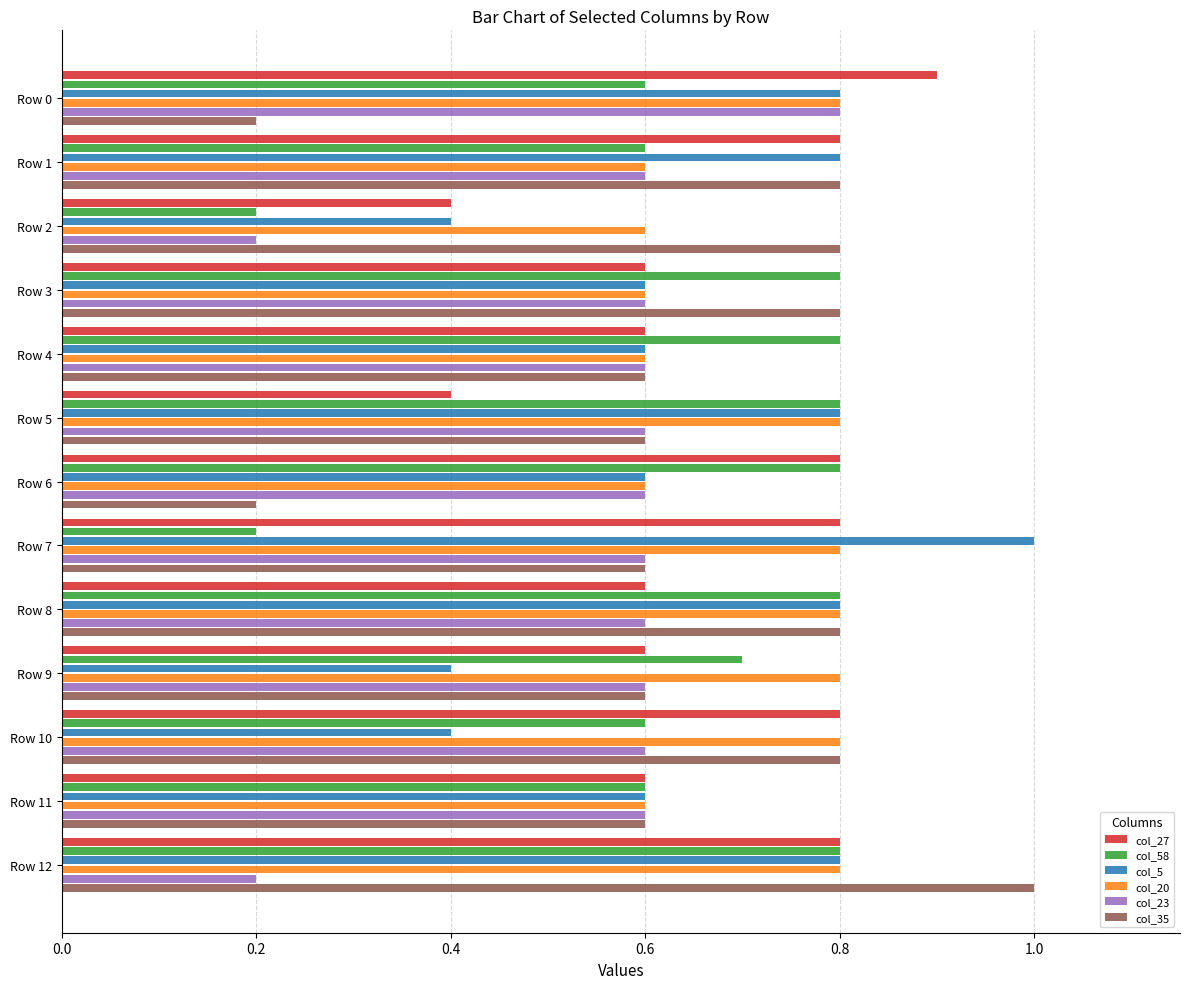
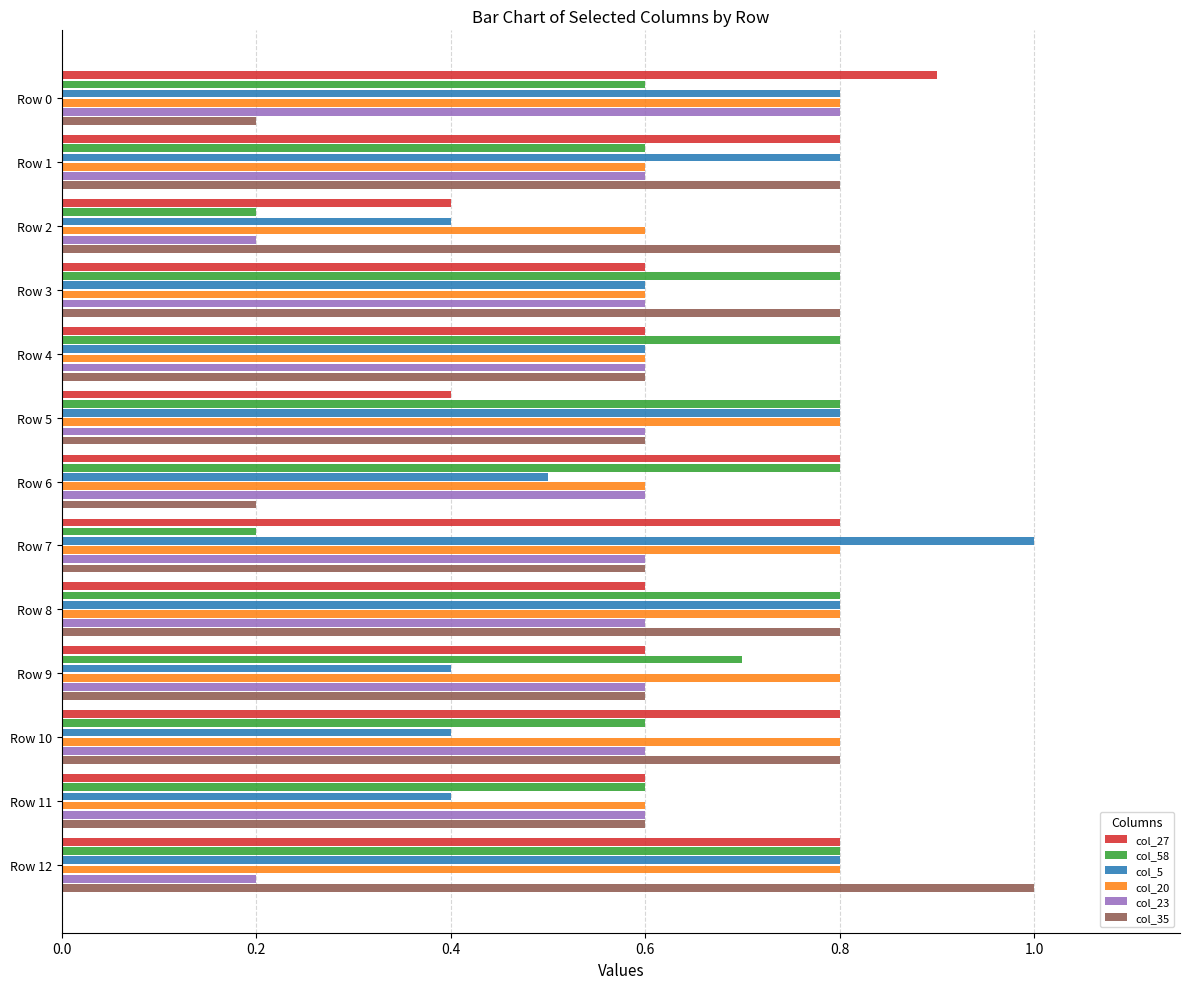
  {
    "col_27": {
      "Row 0": 0.9,
      "Row 1": 0.8,
      "Row 2": 0.4,
      "Row 3": 0.6,
      "Row 4": 0.6,
      "Row 5": 0.4,
      "Row 6": 0.8,
      "Row 7": 0.8,
      "Row 8": 0.6,
      "Row 9": 0.6,
      "Row 10": 0.8,
      "Row 11": 0.6,
      "Row 12": 0.8
    },
    "col_58": {
      "Row 0": 0.6,
      "Row 1": 0.6,
      "Row 2": 0.2,
      "Row 3": 0.8,
      "Row 4": 0.8,
      "Row 5": 0.8,
      "Row 6": 0.8,
      "Row 7": 0.2,
      "Row 8": 0.8,
      "Row 9": 0.7,
      "Row 10": 0.6,
      "Row 11": 0.6,
      "Row 12": 0.8
    },
    "col_5": {
      "Row 0": 0.8,
      "Row 1": 0.8,
      "Row 2": 0.4,
      "Row 3": 0.6,
      "Row 4": 0.6,
      "Row 5": 0.8,
-     "Row 6": 0.6,
+     "Row 6": 0.5,
      "Row 7": 1.0,
      "Row 8": 0.8,
      "Row 9": 0.4,
      "Row 10": 0.4,
-     "Row 11": 0.6,
+     "Row 11": 0.4,
      "Row 12": 0.8
    },
    "col_20": {
      "Row 0": 0.8,
      "Row 1": 0.6,
      "Row 2": 0.6,
      "Row 3": 0.6,
      "Row 4": 0.6,
      "Row 5": 0.8,
      "Row 6": 0.6,
      "Row 7": 0.8,
      "Row 8": 0.8,
      "Row 9": 0.8,
      "Row 10": 0.8,
      "Row 11": 0.6,
      "Row 12": 0.8
    },
    "col_23": {
      "Row 0": 0.8,
      "Row 1": 0.6,
      "Row 2": 0.2,
      "Row 3": 0.6,
      "Row 4": 0.6,
      "Row 5": 0.6,
      "Row 6": 0.6,
      "Row 7": 0.6,
      "Row 8": 0.6,
      "Row 9": 0.6,
      "Row 10": 0.6,
      "Row 11": 0.6,
      "Row 12": 0.2
    },
    "col_35": {
      "Row 0": 0.2,
      "Row 1": 0.8,
      "Row 2": 0.8,
      "Row 3": 0.8,
      "Row 4": 0.6,
      "Row 5": 0.6,
      "Row 6": 0.2,
      "Row 7": 0.6,
      "Row 8": 0.8,
      "Row 9": 0.6,
      "Row 10": 0.8,
      "Row 11": 0.6,
      "Row 12": 1.0
    }
  }
